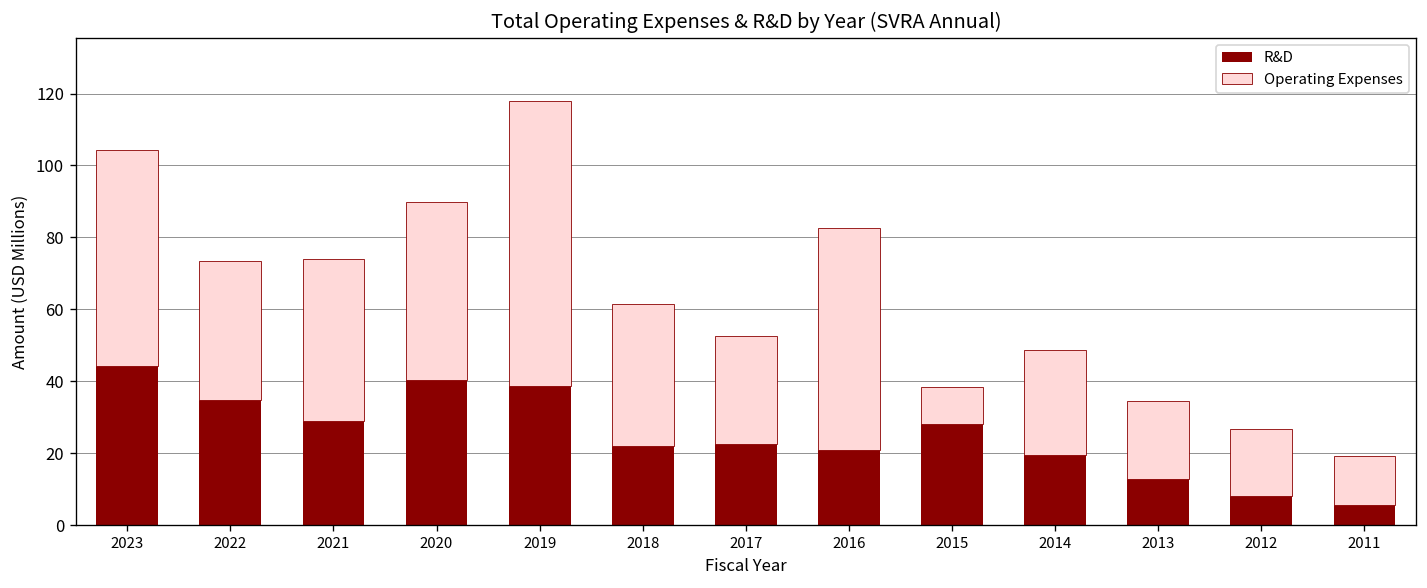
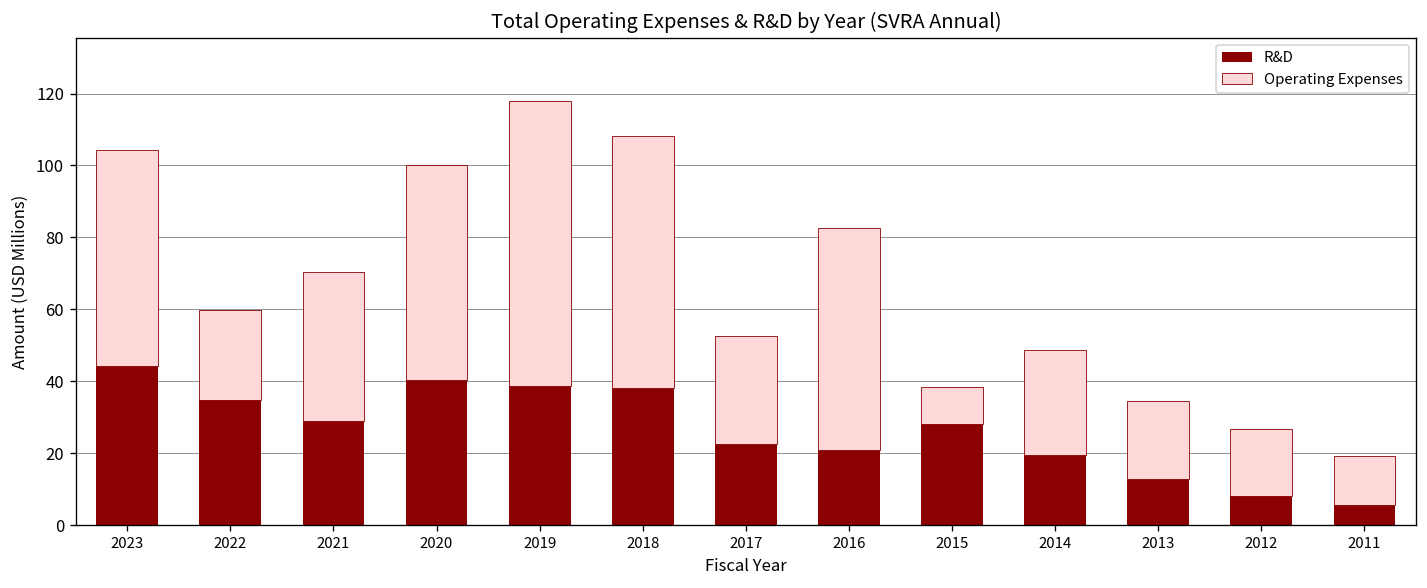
  {
    "R&D": {
      "2023": 44,
      "2022": 35,
      "2021": 29,
      "2020": 40,
      "2019": 39,
-     "2018": 22,
+     "2018": 38,
      "2017": 23,
      "2016": 21,
      "2015": 28,
      "2014": 19,
      "2013": 13,
      "2012": 8,
      "2011": 6
    },
    "Operating Expenses": {
      "2023": 60,
-     "2022": 39,
-     "2021": 45,
-     "2020": 50,
+     "2022": 25,
+     "2021": 41,
+     "2020": 60,
      "2019": 79,
-     "2018": 40,
+     "2018": 70,
      "2017": 30,
      "2016": 62,
      "2015": 10,
      "2014": 29,
      "2013": 22,
      "2012": 19,
      "2011": 13
    }
  }
